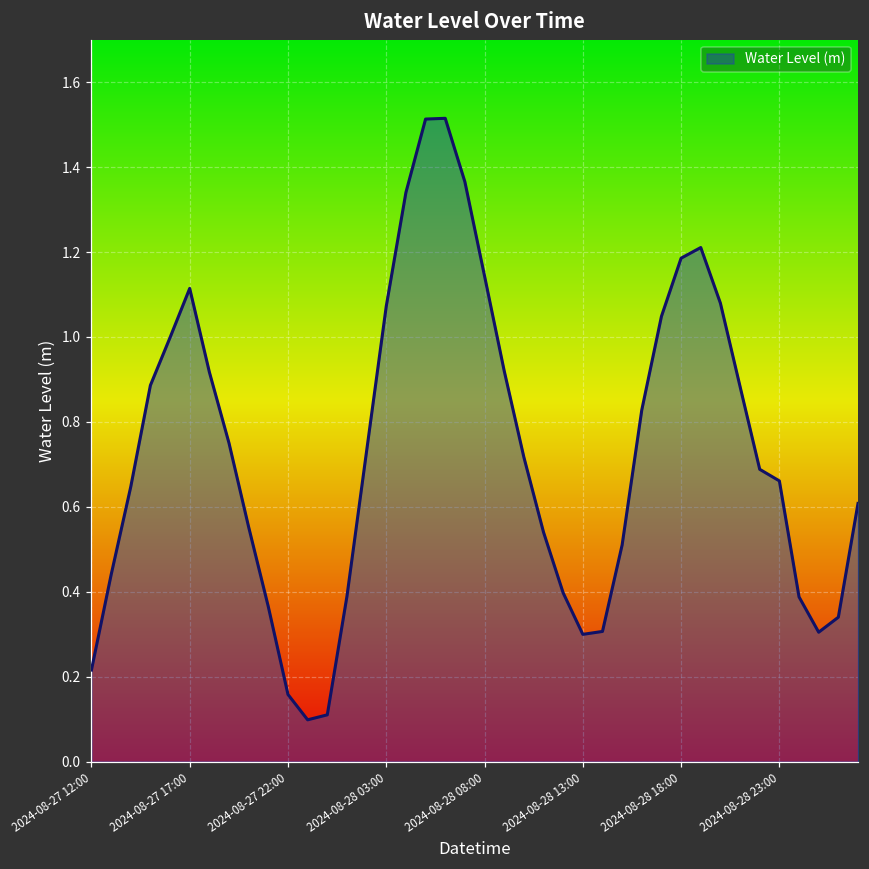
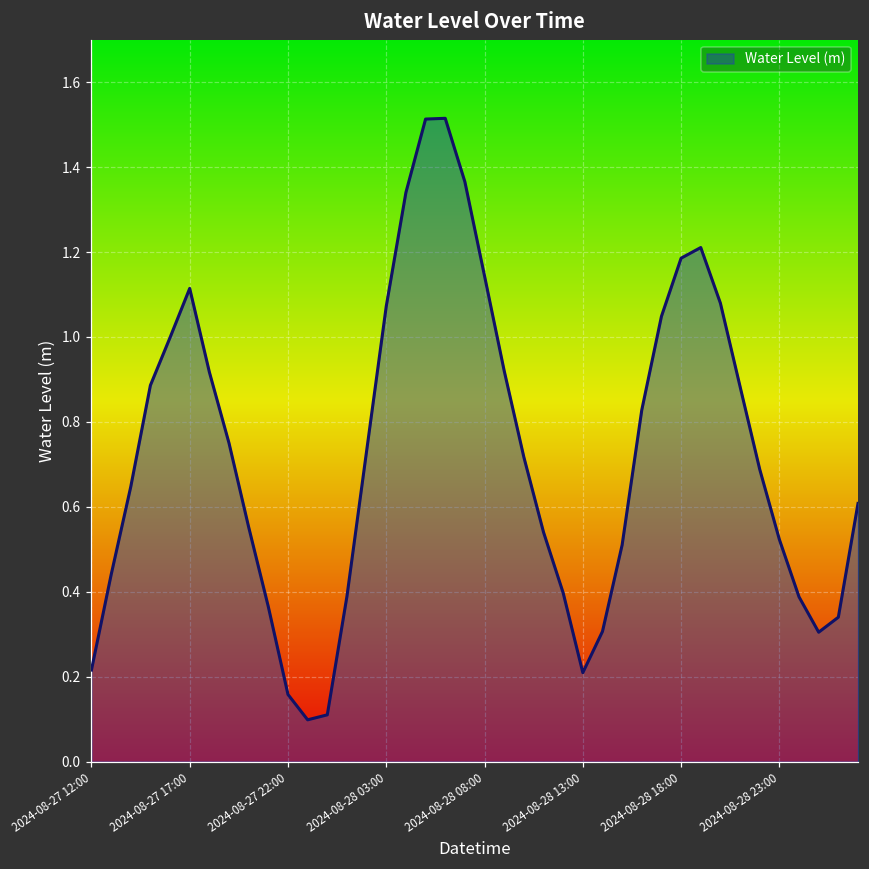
  {
    "2024-08-27 12:00": 0.22,
    "2024-08-27 17:00": 1.11,
    "2024-08-27 22:00": 0.16,
    "2024-08-28 03:00": 1.07,
    "2024-08-28 08:00": 1.14,
-   "2024-08-28 13:00": 0.30,
+   "2024-08-28 13:00": 0.21,
    "2024-08-28 18:00": 1.19,
-   "2024-08-28 23:00": 0.66
+   "2024-08-28 23:00": 0.52
  }
